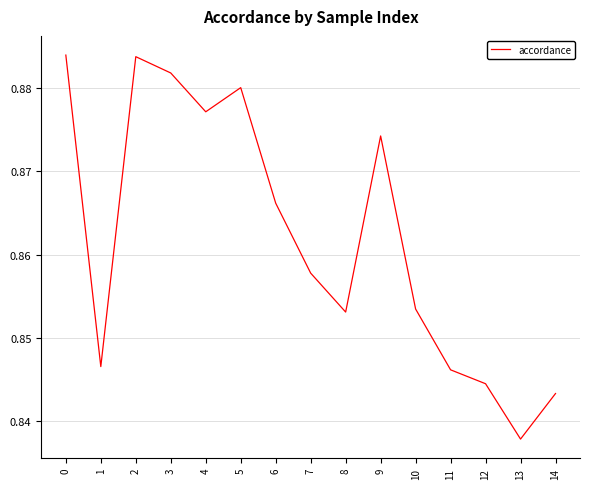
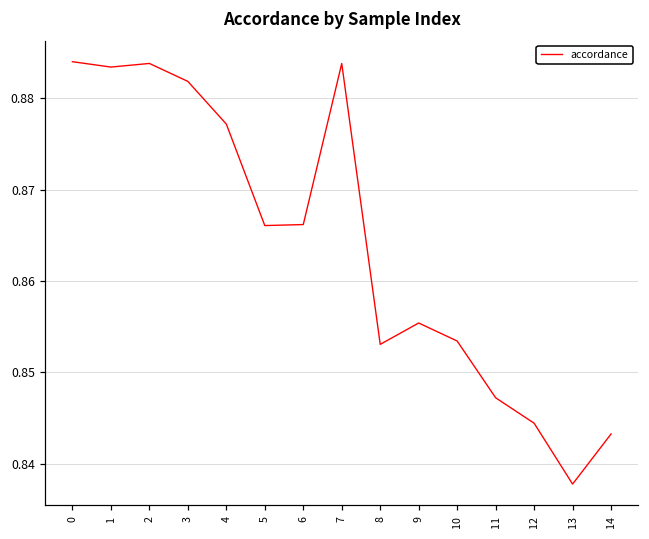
  {
    "0": 0.884,
-   "1": 0.847,
+   "1": 0.883,
    "2": 0.884,
    "3": 0.882,
    "4": 0.877,
-   "5": 0.880,
+   "5": 0.866,
    "6": 0.866,
-   "7": 0.858,
+   "7": 0.884,
    "8": 0.853,
-   "9": 0.874,
+   "9": 0.855,
    "10": 0.853,
-   "11": 0.846,
+   "11": 0.847,
    "12": 0.844,
    "13": 0.838,
    "14": 0.843
  }
